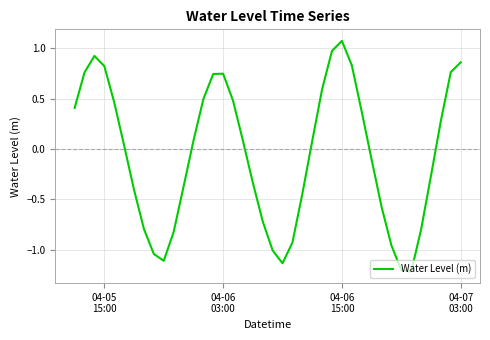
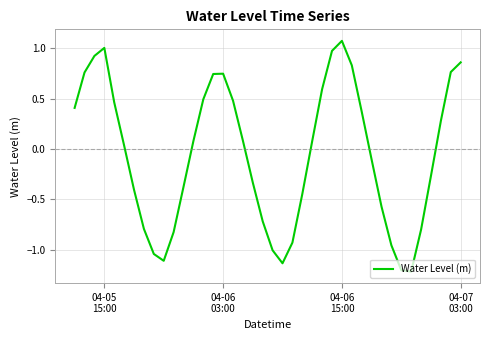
  {
-   "04-05 15:00": 0.82,
+   "04-05 15:00": 1.00,
    "04-06 03:00": 0.75,
    "04-06 15:00": 1.07,
    "04-07 03:00": 0.86
  }
